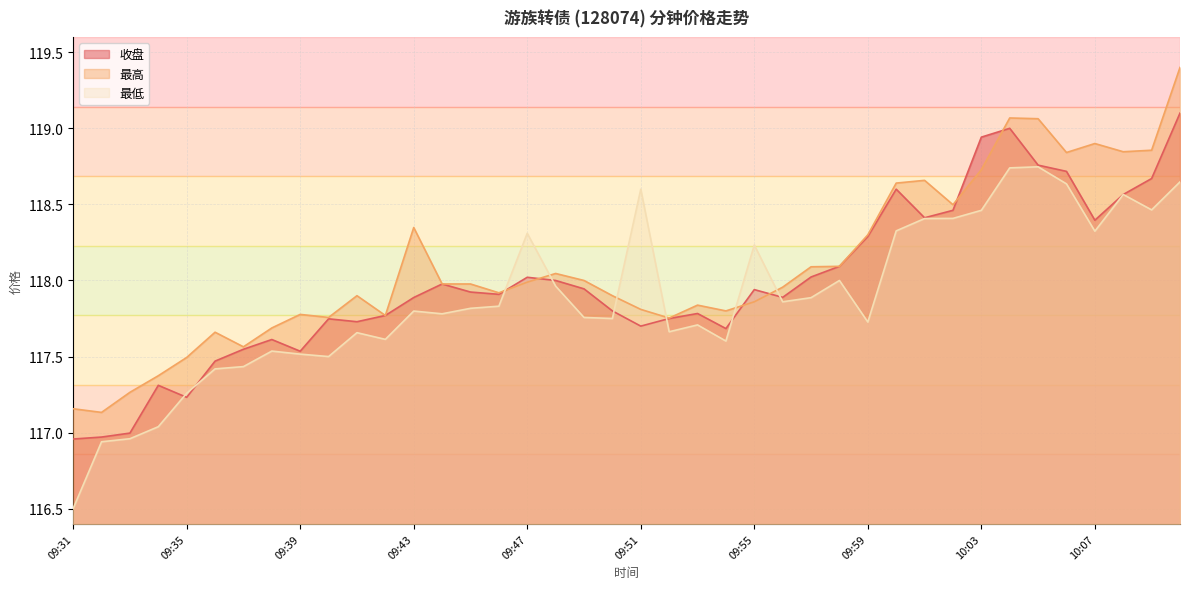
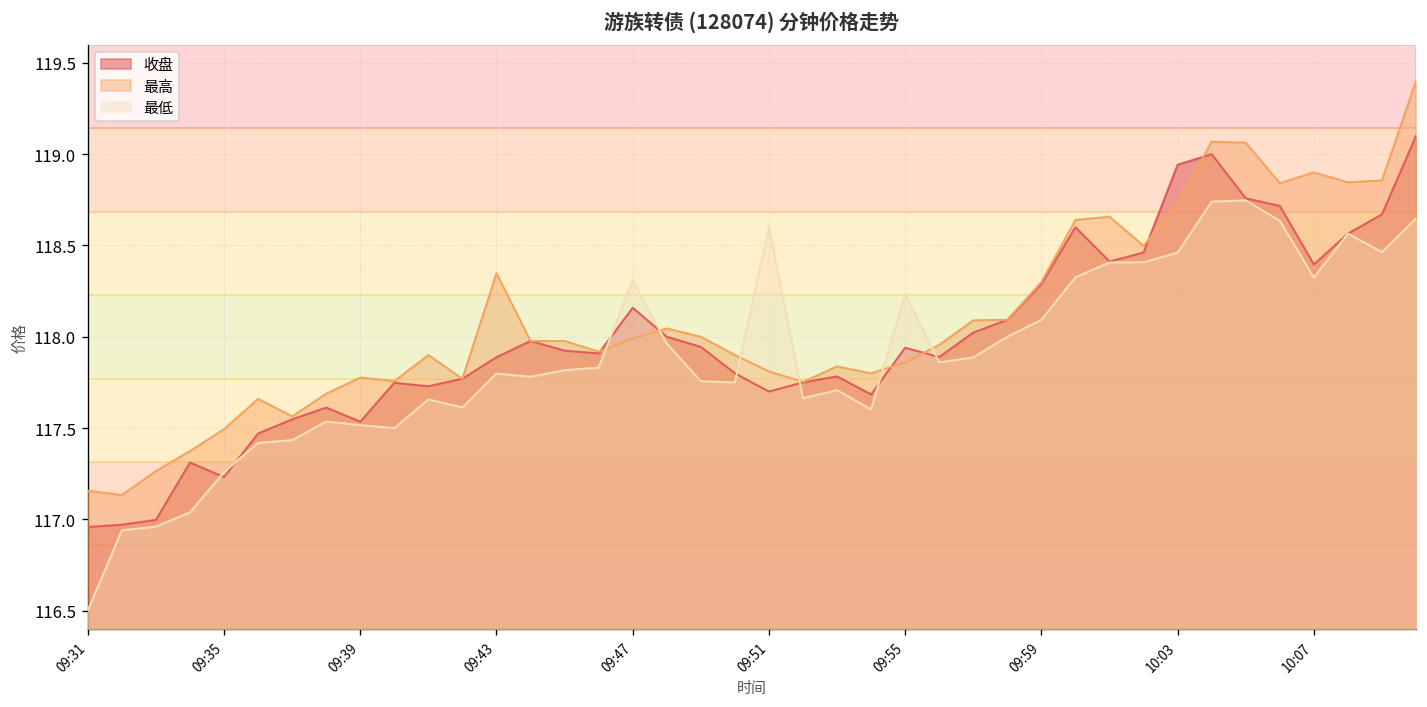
  {
    "收盘": {
      "09:31": 116.96,
      "09:35": 117.23,
      "09:39": 117.54,
      "09:43": 117.89,
-     "09:47": 118.02,
+     "09:47": 118.16,
      "09:51": 117.70,
      "09:55": 117.94,
      "10:03": 118.94,
      "10:07": 118.40
    },
    "最高": {
      "09:31": 117.16,
      "09:35": 117.49,
      "09:39": 117.78,
      "09:43": 118.35,
      "09:47": 117.99,
      "09:51": 117.81,
      "09:55": 117.86,
      "10:03": 118.73,
      "10:07": 118.90
    },
    "最低": {
      "09:31": 116.50,
      "09:35": 117.26,
      "09:39": 117.52,
      "09:43": 117.80,
      "09:47": 118.31,
      "09:51": 118.60,
      "09:55": 118.23,
-     "09:59": 117.73,
+     "09:59": 118.09,
      "10:03": 118.46,
      "10:07": 118.32
    }
  }
